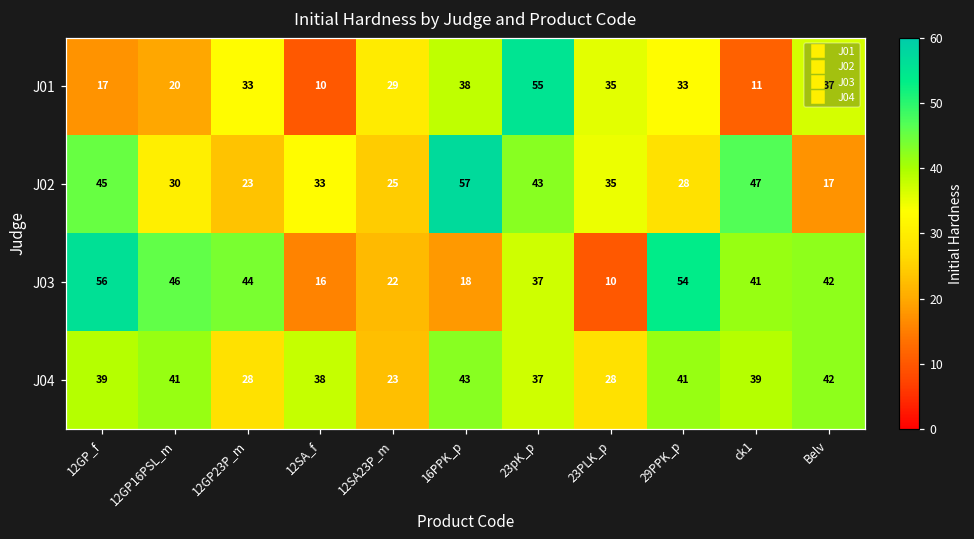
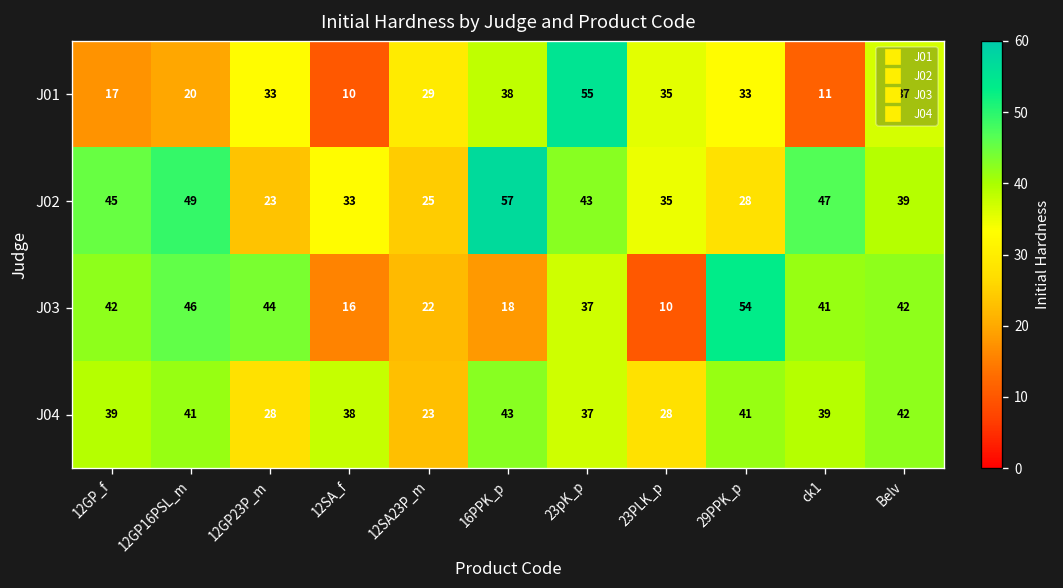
  {
    "J01": {
      "12GP_f": 17,
      "12GP16PSL_m": 20,
      "12GP23P_m": 33,
      "12SA_f": 10,
      "12SA23P_m": 29,
      "16PPK_p": 38,
      "23pK_p": 55,
      "23PLK_p": 35,
      "29PPK_p": 33,
      "ck1": 11
    },
    "J02": {
      "12GP_f": 45,
-     "12GP16PSL_m": 30,
+     "12GP16PSL_m": 49,
      "12GP23P_m": 23,
      "12SA_f": 33,
      "12SA23P_m": 25,
      "16PPK_p": 57,
      "23pK_p": 43,
      "23PLK_p": 35,
      "29PPK_p": 28,
      "ck1": 47,
-     "Belv": 17
+     "Belv": 39
    },
    "J03": {
-     "12GP_f": 56,
+     "12GP_f": 42,
      "12GP16PSL_m": 46,
      "12GP23P_m": 44,
      "12SA_f": 16,
      "12SA23P_m": 22,
      "16PPK_p": 18,
      "23pK_p": 37,
      "23PLK_p": 10,
      "29PPK_p": 54,
      "ck1": 41,
      "Belv": 42
    },
    "J04": {
      "12GP_f": 39,
      "12GP16PSL_m": 41,
      "12GP23P_m": 28,
      "12SA_f": 38,
      "12SA23P_m": 23,
      "16PPK_p": 43,
      "23pK_p": 37,
      "23PLK_p": 28,
      "29PPK_p": 41,
      "ck1": 39,
      "Belv": 42
    }
  }
